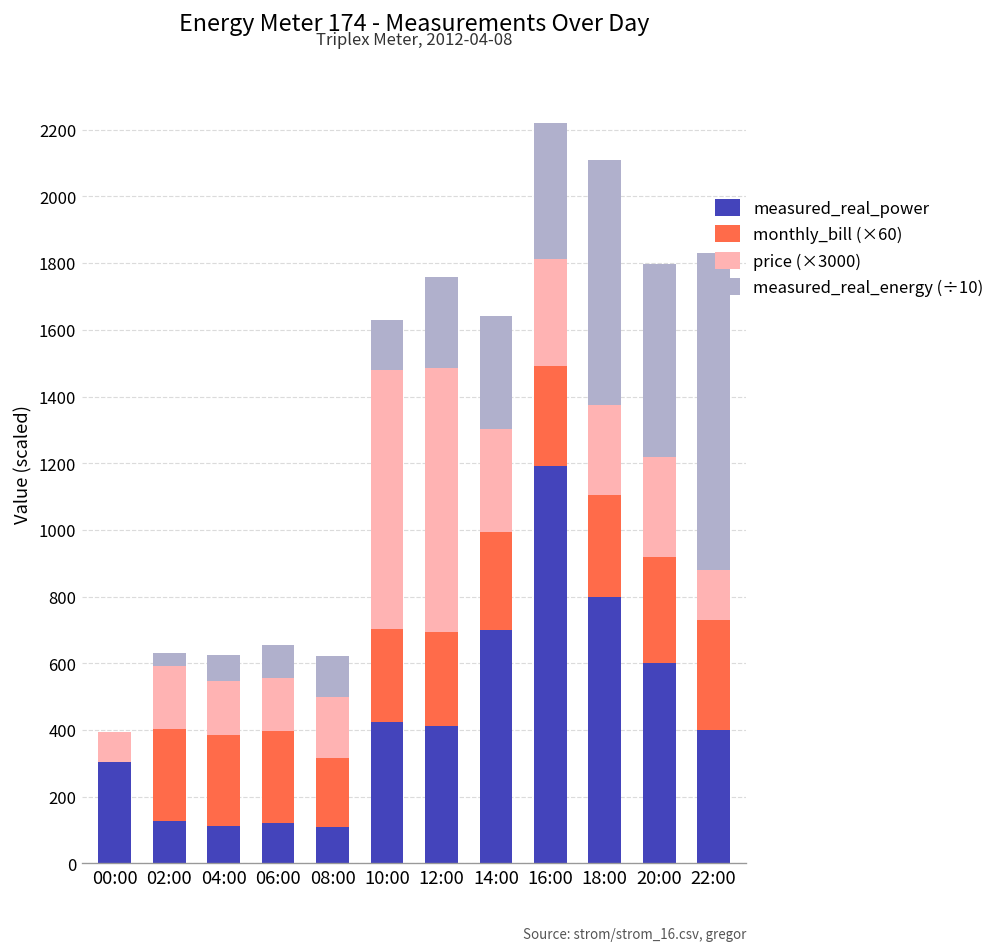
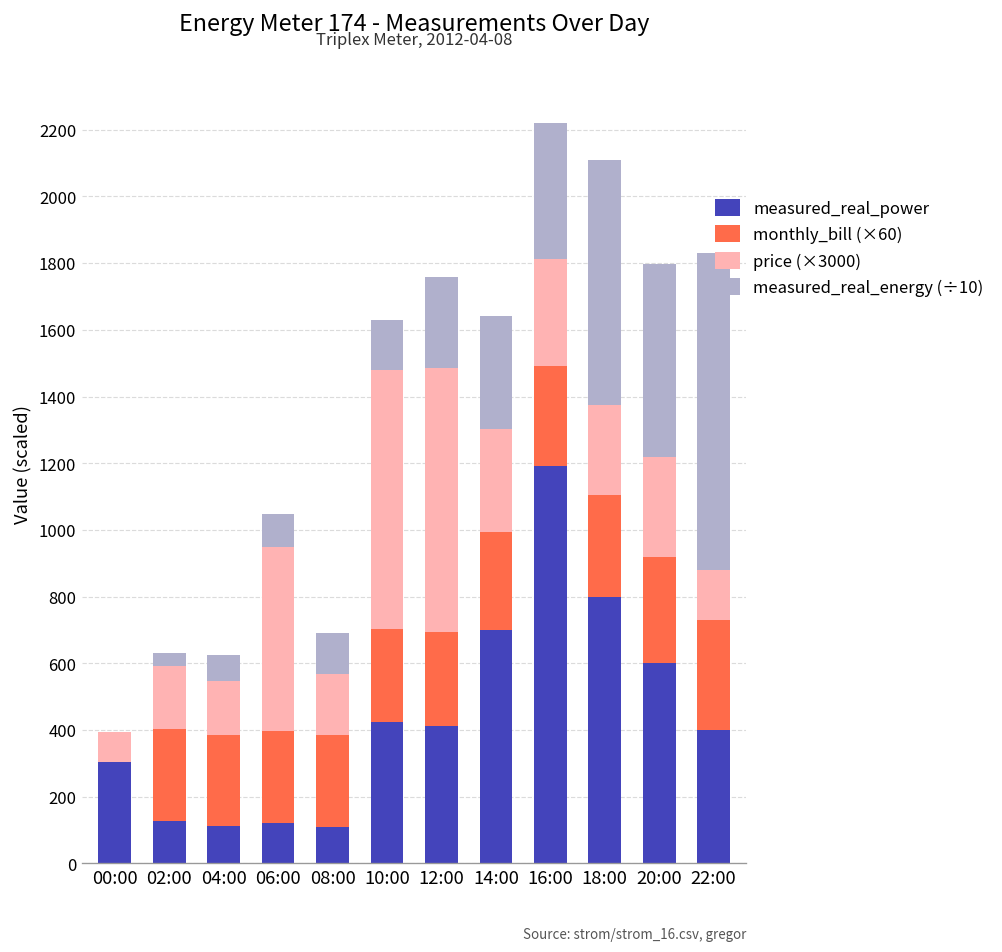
  {
    "measured_real_power": {
      "00:00": 300,
      "02:00": 130,
      "04:00": 110,
      "06:00": 120,
      "08:00": 110,
      "10:00": 430,
      "12:00": 410,
      "14:00": 700,
      "16:00": 1190,
      "18:00": 800,
      "20:00": 600,
      "22:00": 400
    },
    "monthly_bill (×60)": {
      "00:00": 0,
      "02:00": 270,
      "04:00": 270,
      "06:00": 280,
-     "08:00": 210,
+     "08:00": 280,
      "10:00": 280,
      "12:00": 280,
      "14:00": 290,
      "16:00": 300,
      "18:00": 310,
      "20:00": 320,
      "22:00": 330
    },
    "price (×3000)": {
      "00:00": 90,
      "02:00": 190,
      "04:00": 160,
-     "06:00": 160,
+     "06:00": 550,
      "08:00": 180,
      "10:00": 780,
      "12:00": 790,
      "14:00": 310,
      "16:00": 320,
      "18:00": 270,
      "20:00": 300,
      "22:00": 150
    },
    "measured_real_energy (÷10)": {
      "00:00": 0,
      "02:00": 40,
      "04:00": 80,
      "06:00": 100,
      "08:00": 120,
      "10:00": 150,
      "12:00": 270,
      "14:00": 340,
      "16:00": 410,
      "18:00": 730,
      "20:00": 580,
      "22:00": 950
    }
  }
